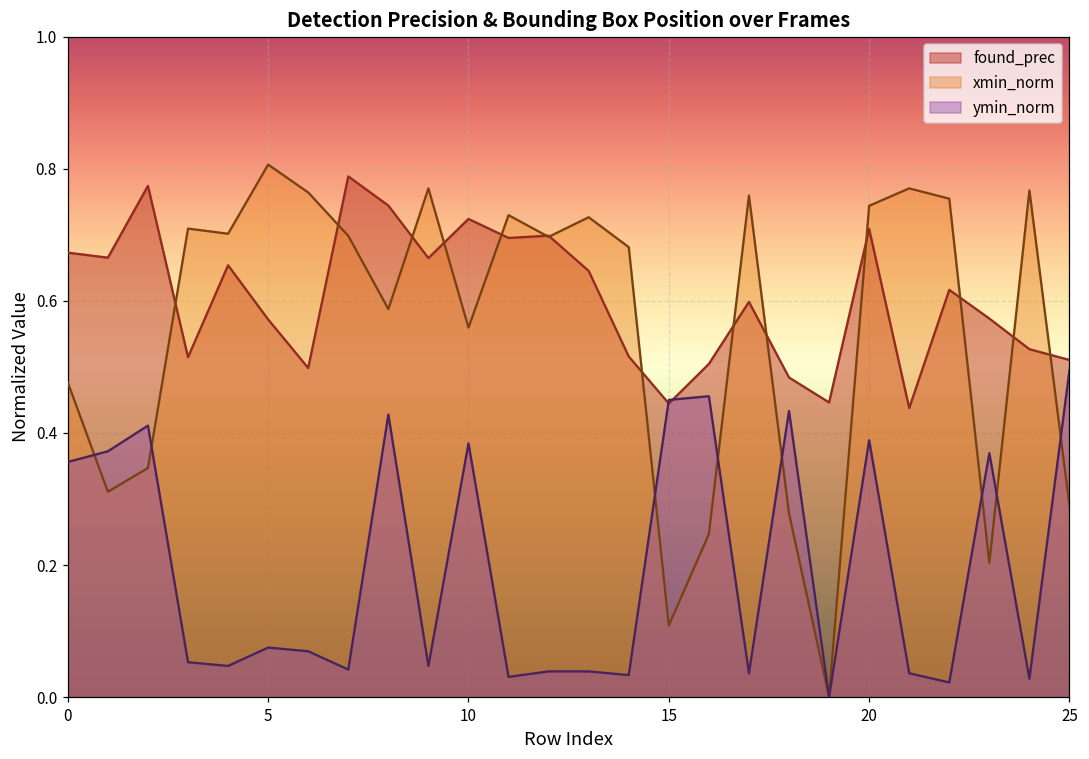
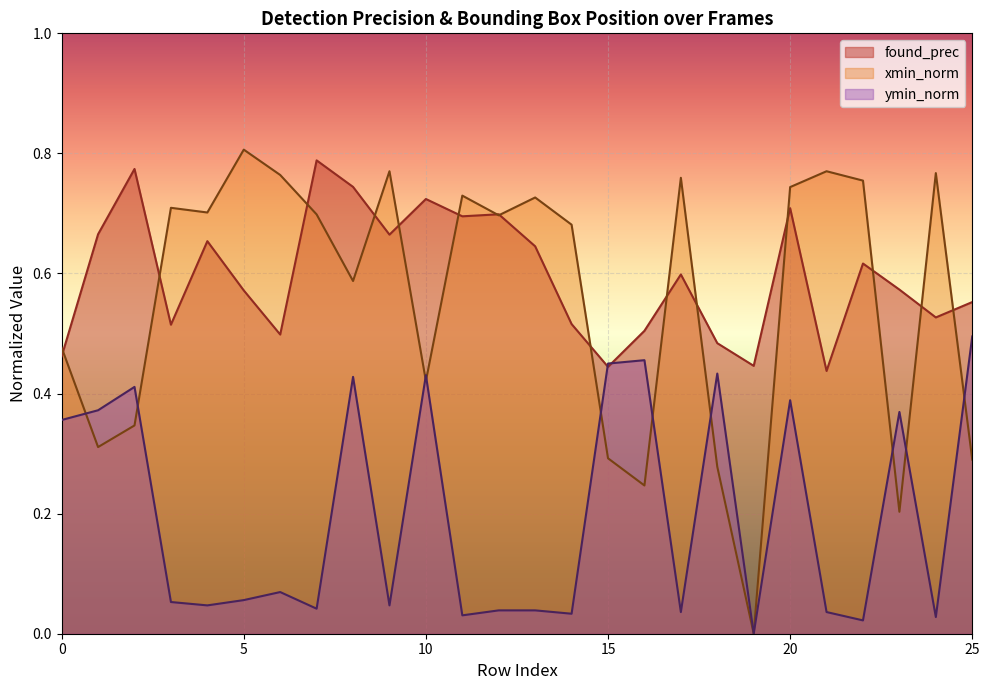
  {
    "found_prec": {
-     "0": 0.67,
+     "0": 0.46,
      "5": 0.57,
      "10": 0.72,
      "15": 0.44,
      "20": 0.71,
-     "25": 0.51
+     "25": 0.55
    },
    "xmin_norm": {
      "0": 0.48,
      "5": 0.81,
-     "10": 0.56,
-     "15": 0.11,
+     "10": 0.42,
+     "15": 0.29,
      "20": 0.74,
      "25": 0.29
    },
    "ymin_norm": {
      "0": 0.36,
-     "5": 0.08,
-     "10": 0.38,
+     "5": 0.06,
+     "10": 0.43,
      "15": 0.45,
      "20": 0.39,
      "25": 0.50
    }
  }
